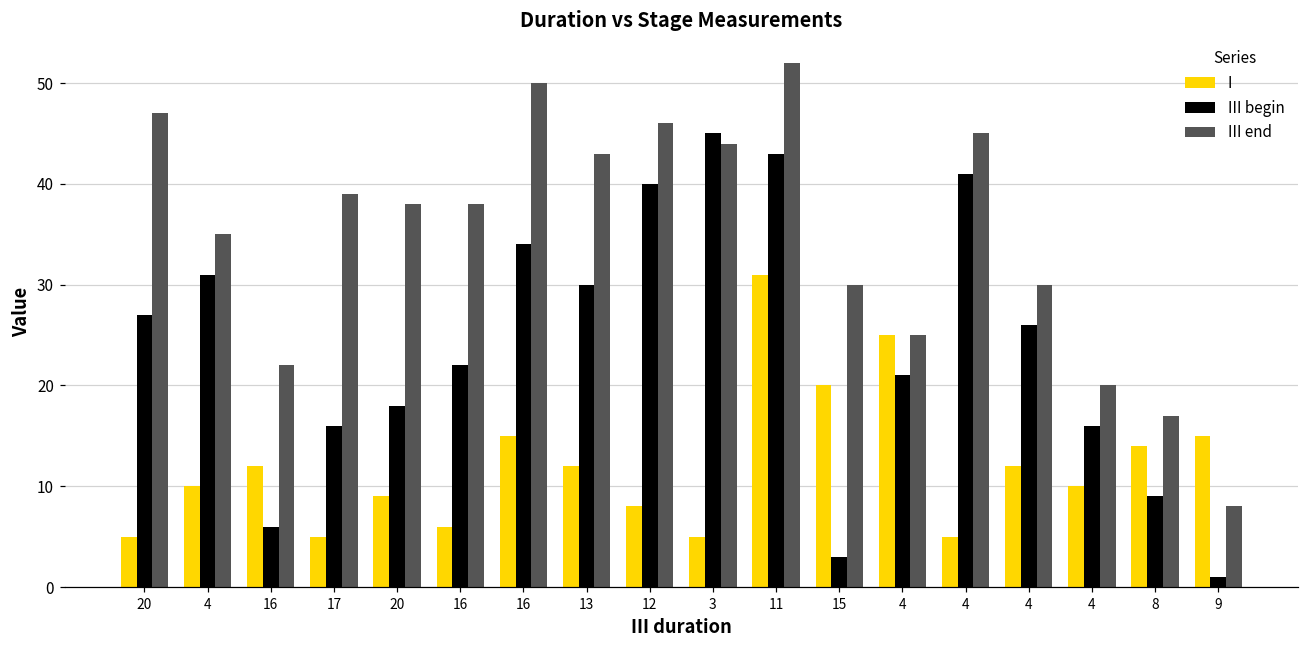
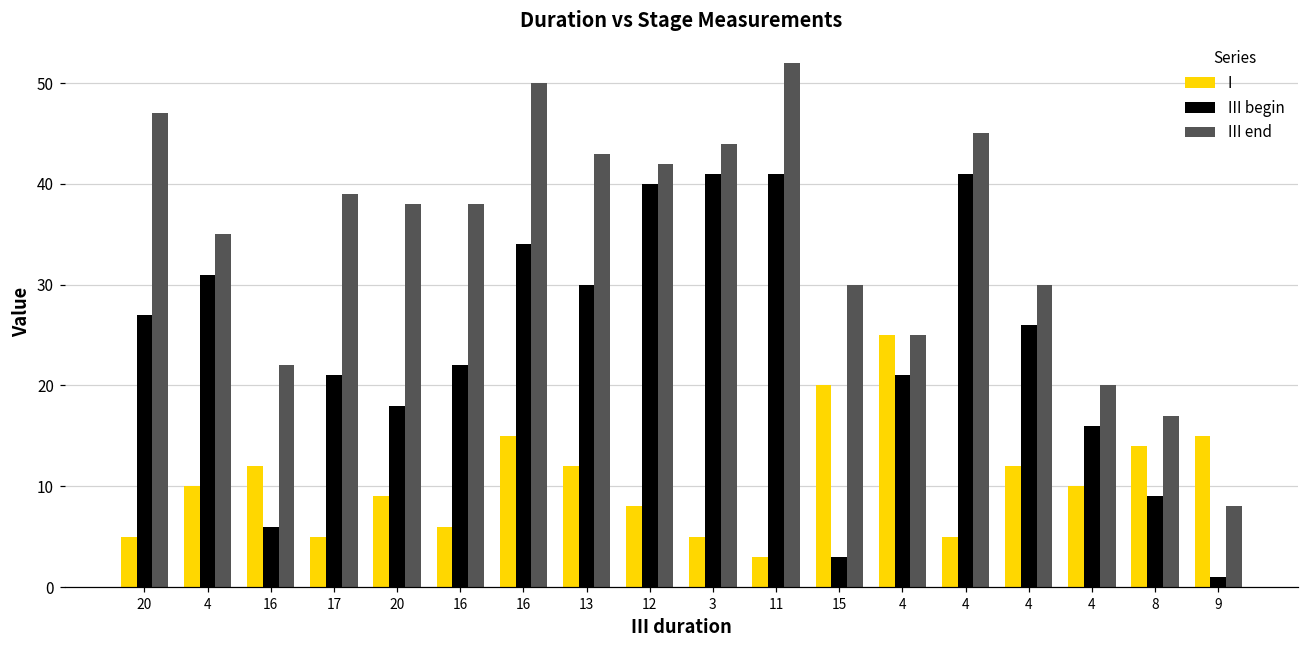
  {
    "I": {
      "17": 5,
      "13": 12,
      "12": 8,
      "3": 5,
-     "11": 31,
+     "11": 3,
      "15": 20,
      "8": 14,
      "9": 15
    },
    "III begin": {
-     "17": 16,
+     "17": 21,
      "13": 30,
      "12": 40,
-     "3": 45,
-     "11": 43,
+     "3": 41,
+     "11": 41,
      "15": 3,
      "8": 9,
      "9": 1
    },
    "III end": {
      "17": 39,
      "13": 43,
-     "12": 46,
+     "12": 42,
      "3": 44,
      "11": 52,
      "15": 30,
      "8": 17,
      "9": 8
    }
  }
